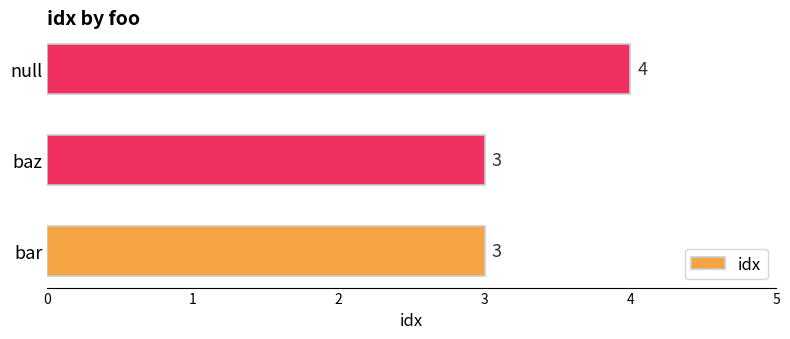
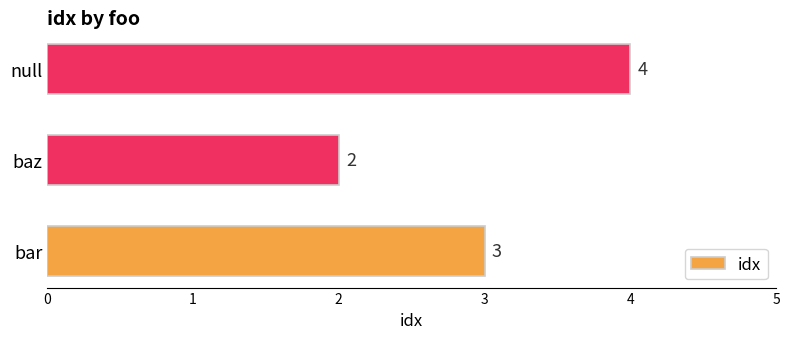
  {
    "null": 4,
-   "baz": 3,
+   "baz": 2,
    "bar": 3
  }
